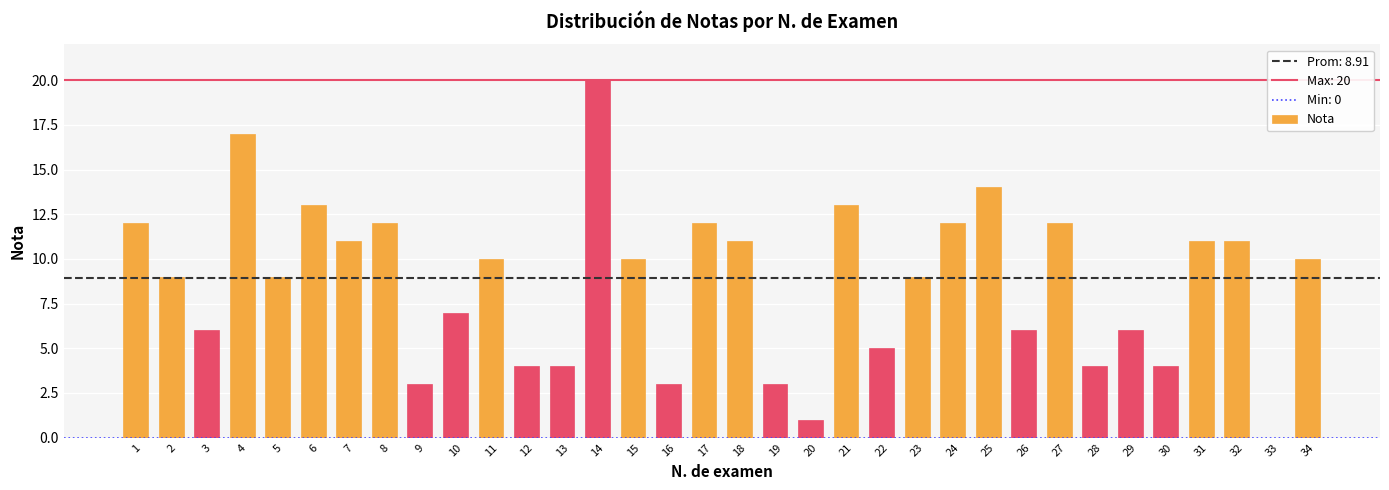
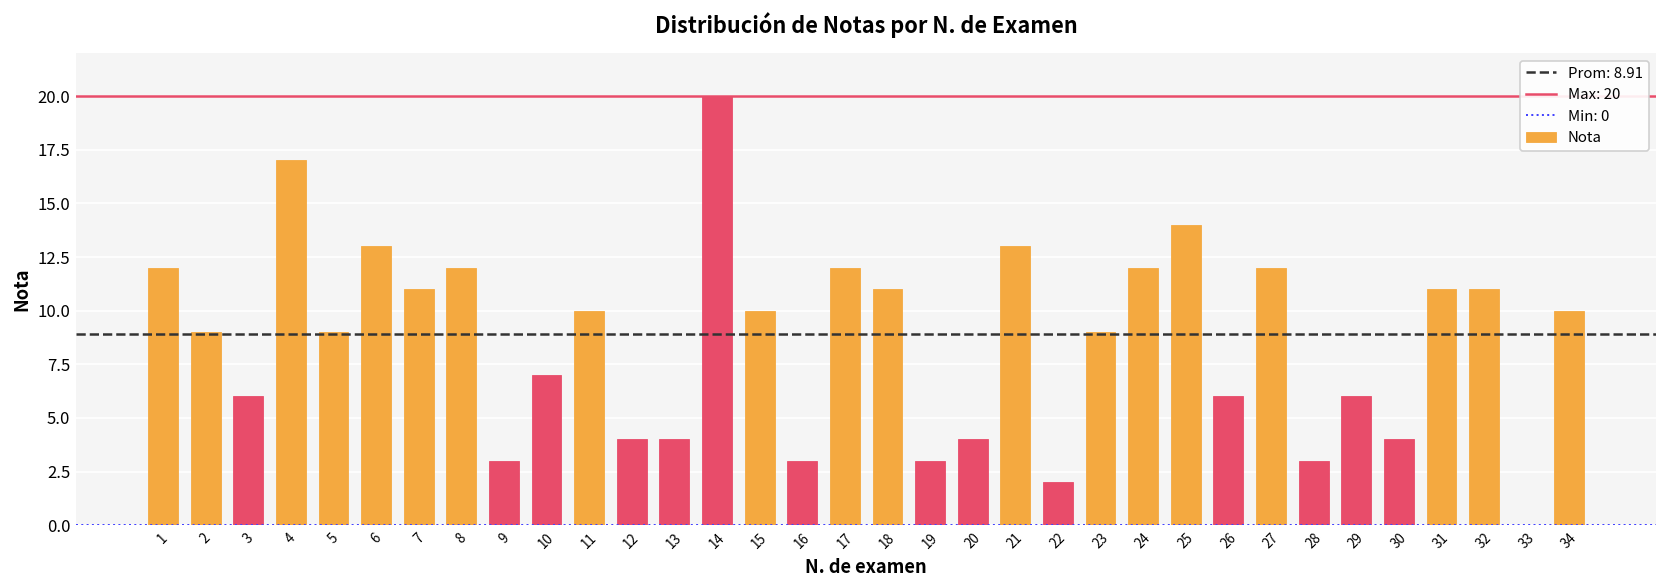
  {
    "1": 12,
    "2": 9,
    "3": 6,
    "4": 17,
    "5": 9,
    "6": 13,
    "7": 11,
    "8": 12,
    "9": 3,
    "10": 7,
    "11": 10,
    "12": 4,
    "13": 4,
    "14": 20,
    "15": 10,
    "16": 3,
    "17": 12,
    "18": 11,
    "19": 3,
-   "20": 1,
+   "20": 4,
    "21": 13,
-   "22": 5,
+   "22": 2,
    "23": 9,
    "24": 12,
    "25": 14,
    "26": 6,
    "27": 12,
-   "28": 4,
+   "28": 3,
    "29": 6,
    "30": 4,
    "31": 11,
    "32": 11,
    "33": 0,
    "34": 10
  }
